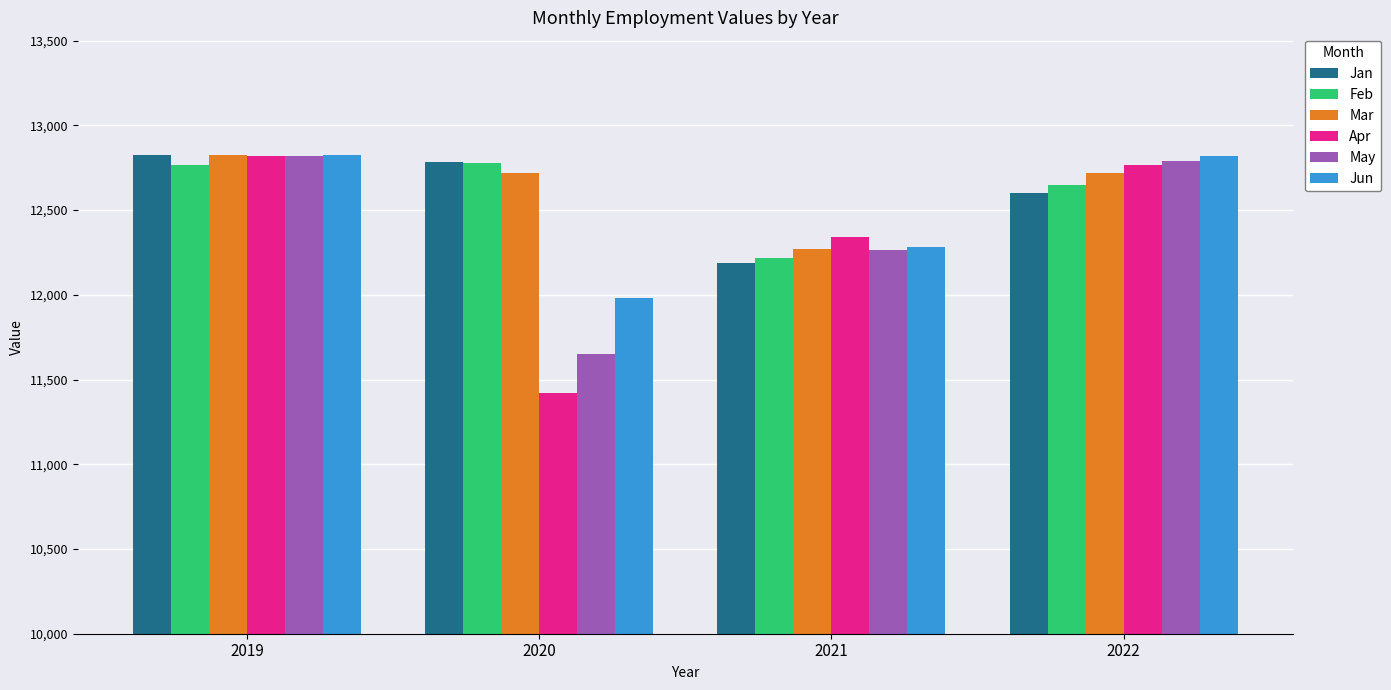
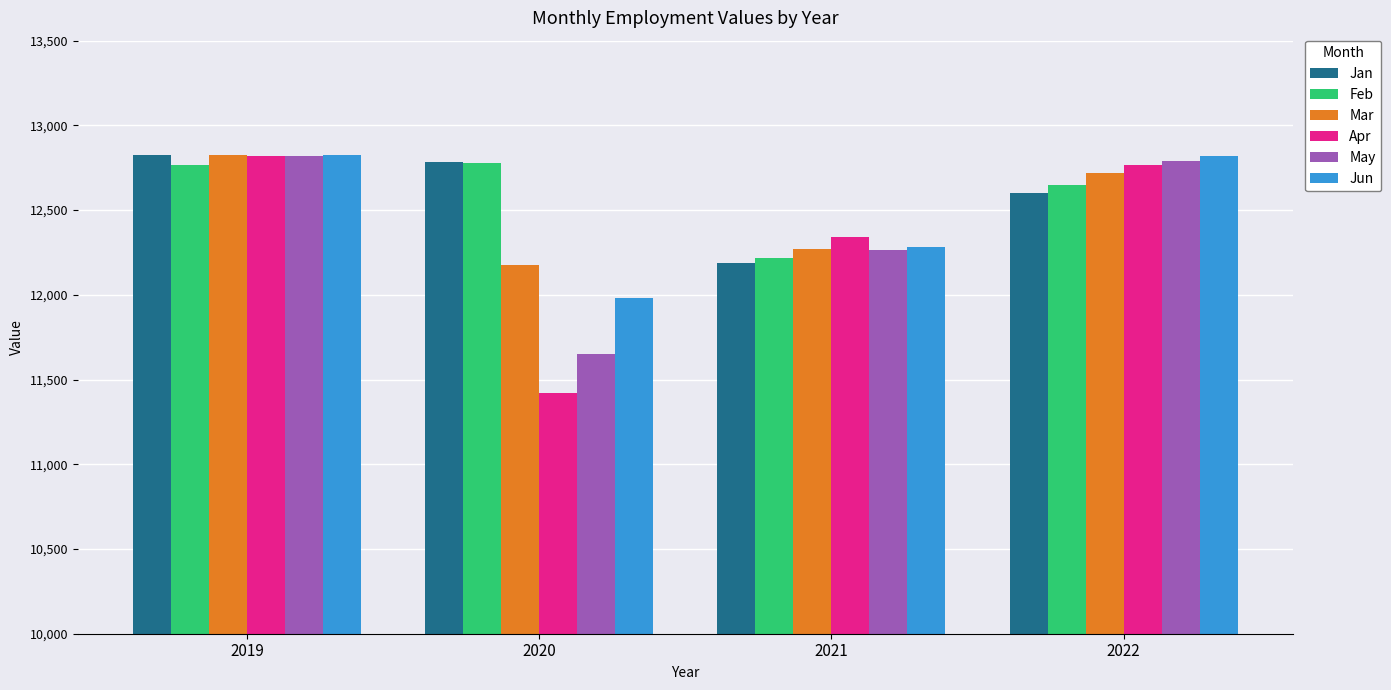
  {
    "Jan": {
      "2019": "12,830",
      "2020": "12,790",
      "2021": "12,190",
      "2022": "12,600"
    },
    "Feb": {
      "2019": "12,770",
      "2020": "12,780",
      "2021": "12,220",
      "2022": "12,650"
    },
    "Mar": {
      "2019": "12,830",
-     "2020": "12,720",
+     "2020": "12,170",
      "2021": "12,270",
      "2022": "12,720"
    },
    "Apr": {
      "2019": "12,820",
      "2020": "11,420",
      "2021": "12,340",
      "2022": "12,770"
    },
    "May": {
      "2019": "12,820",
      "2020": "11,650",
      "2021": "12,260",
      "2022": "12,790"
    },
    "Jun": {
      "2019": "12,820",
      "2020": "11,980",
      "2021": "12,290",
      "2022": "12,820"
    }
  }
